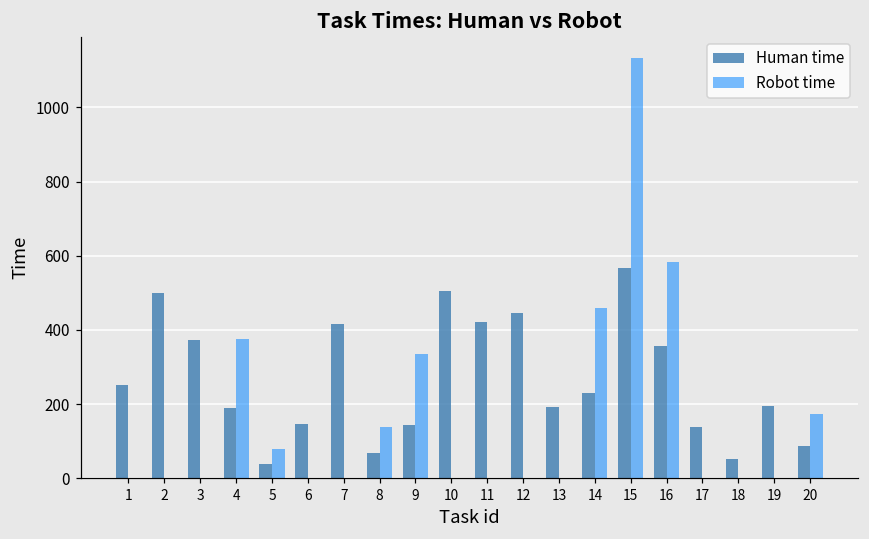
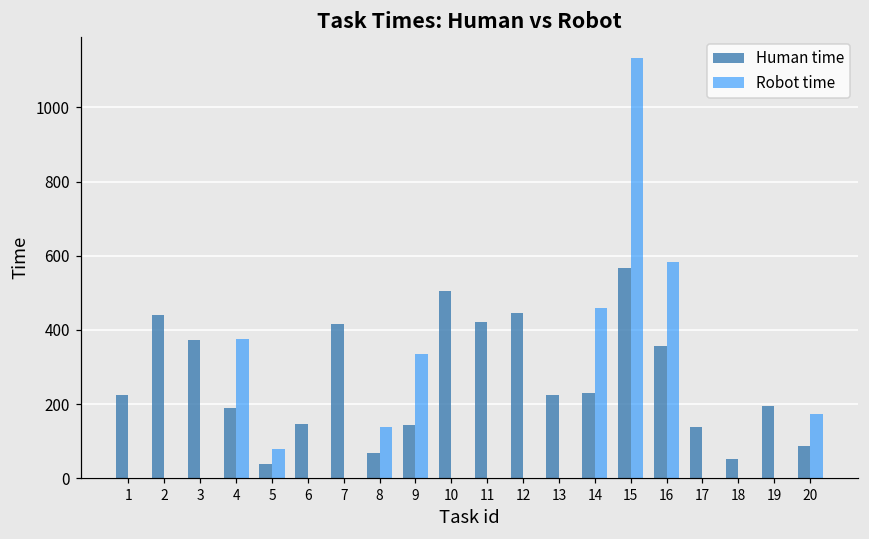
  {
    "Human time": {
-     "1": 250,
-     "2": 500,
+     "1": 220,
+     "2": 440,
      "3": 370,
      "4": 190,
      "5": 40,
      "6": 150,
      "7": 420,
      "8": 70,
      "9": 140,
      "10": 510,
      "11": 420,
      "12": 450,
-     "13": 190,
+     "13": 230,
      "14": 230,
      "15": 570,
      "16": 360,
      "17": 140,
      "18": 50,
      "19": 200,
      "20": 90
    },
    "Robot time": {
      "1": 0,
      "2": 0,
      "3": 0,
      "4": 380,
      "5": 80,
      "6": 0,
      "7": 0,
      "8": 140,
      "9": 330,
      "10": 0,
      "11": 0,
      "12": 0,
      "13": 0,
      "14": 460,
      "15": 1130,
      "16": 580,
      "17": 0,
      "18": 0,
      "19": 0,
      "20": 170
    }
  }
